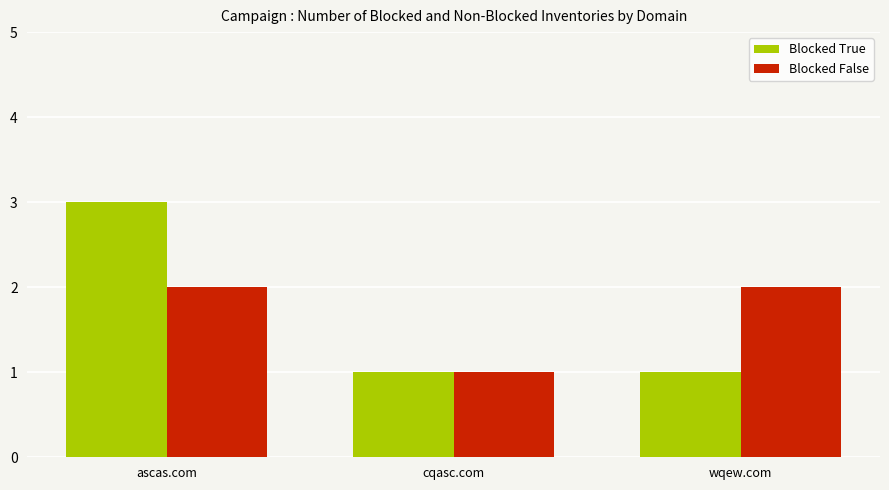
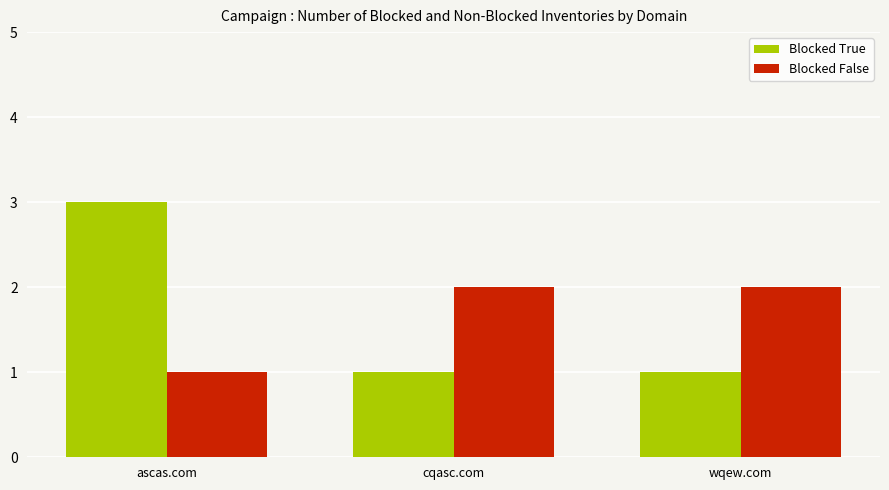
  {
    "Blocked True": {
      "ascas.com": 3,
      "cqasc.com": 1,
      "wqew.com": 1
    },
    "Blocked False": {
-     "ascas.com": 2,
-     "cqasc.com": 1,
+     "ascas.com": 1,
+     "cqasc.com": 2,
      "wqew.com": 2
    }
  }
